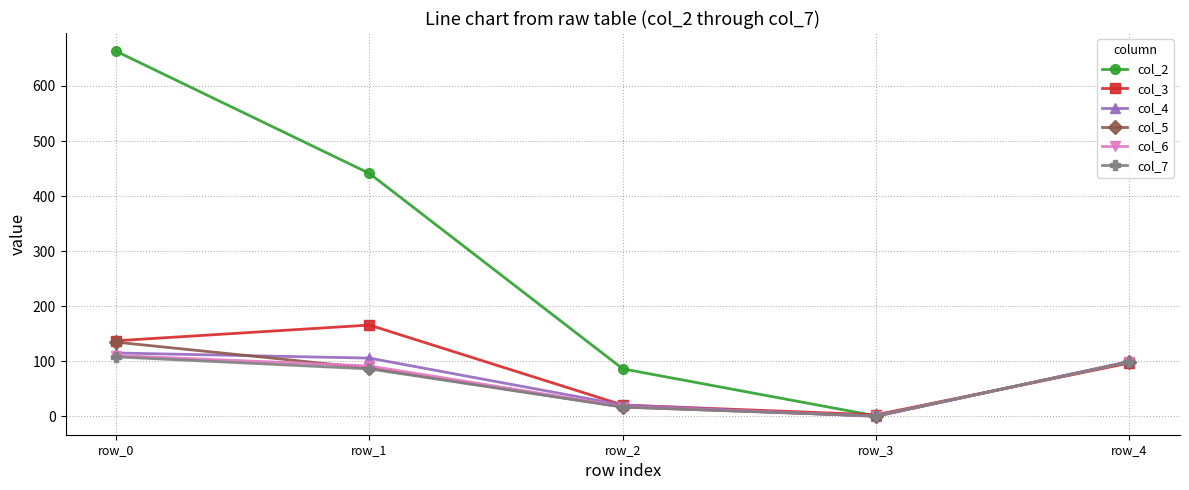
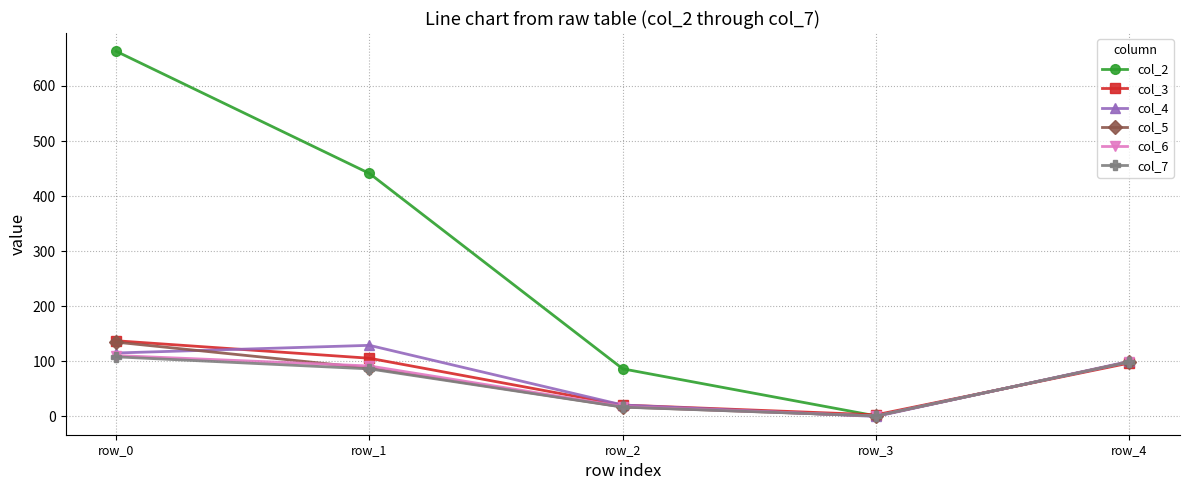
  {
    "col_2": {
      "row_0": 660,
      "row_1": 440,
      "row_2": 90
    },
    "col_3": {
-     "row_1": 170
+     "row_1": 110
    },
    "col_4": {
-     "row_1": 110
+     "row_1": 130
    }
  }
